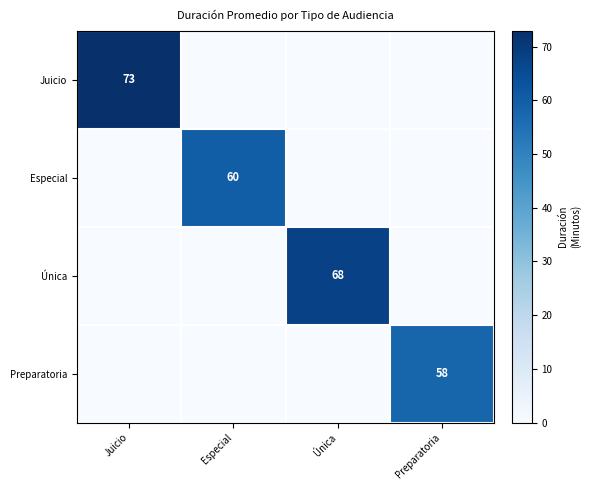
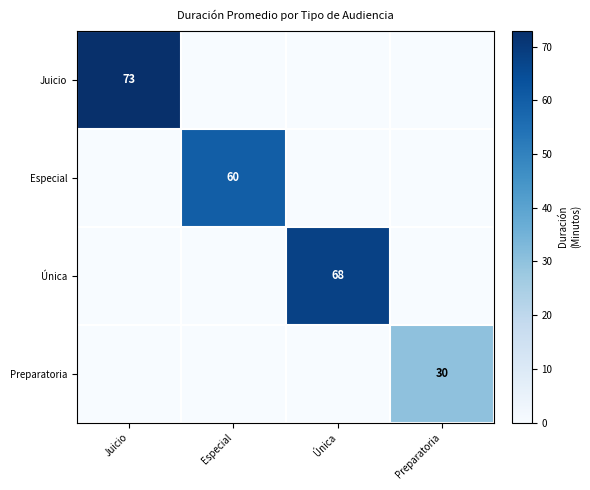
  {
    "Juicio": {
      "Juicio": 73
    },
    "Especial": {
      "Especial": 60
    },
    "Única": {
      "Única": 68
    },
    "Preparatoria": {
-     "Preparatoria": 58
+     "Preparatoria": 30
    }
  }
